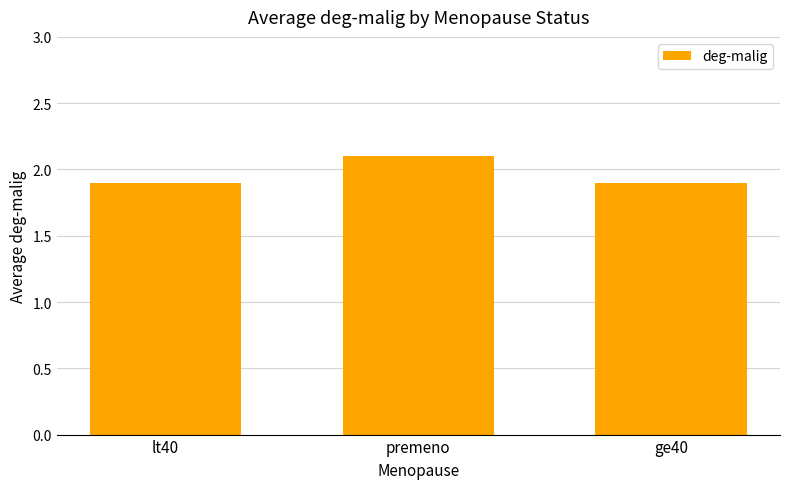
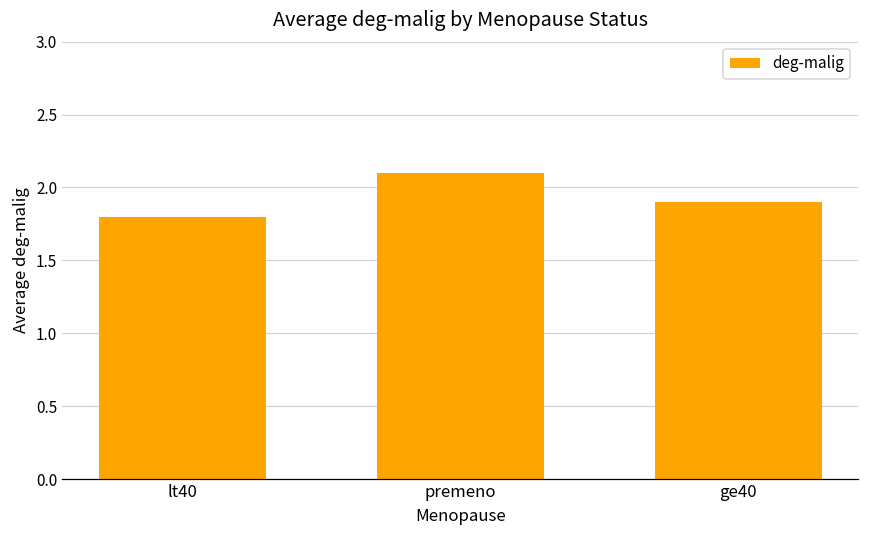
  {
-   "lt40": 1.9,
+   "lt40": 1.8,
    "premeno": 2.1,
    "ge40": 1.9
  }
